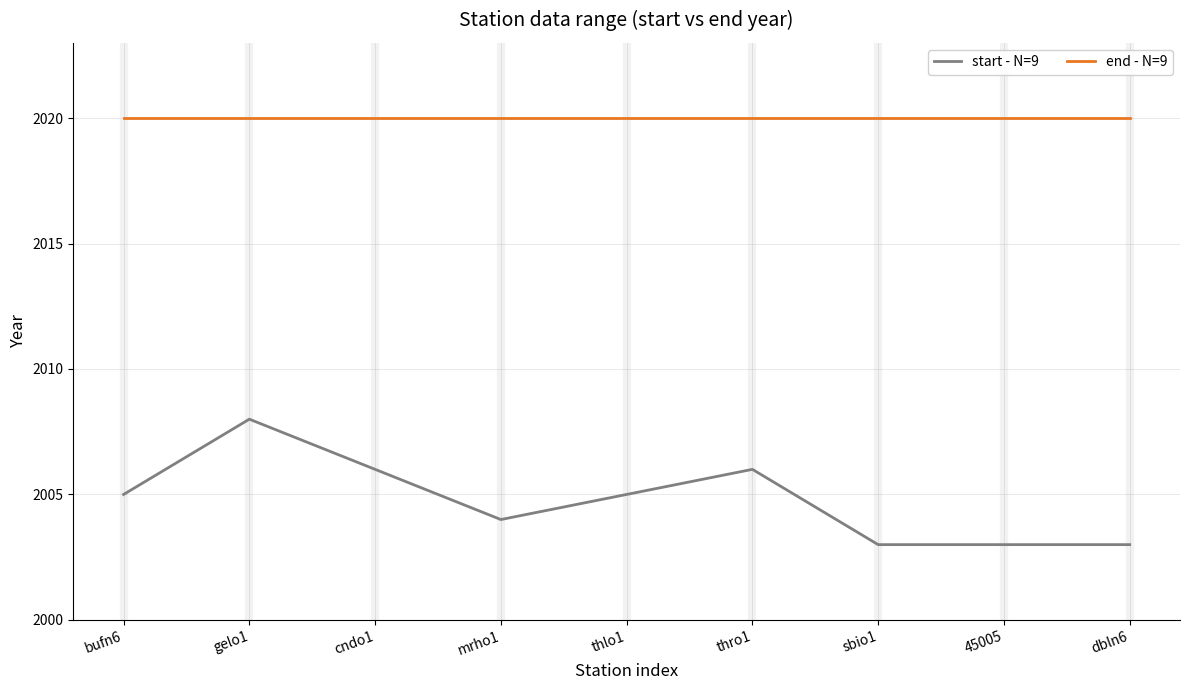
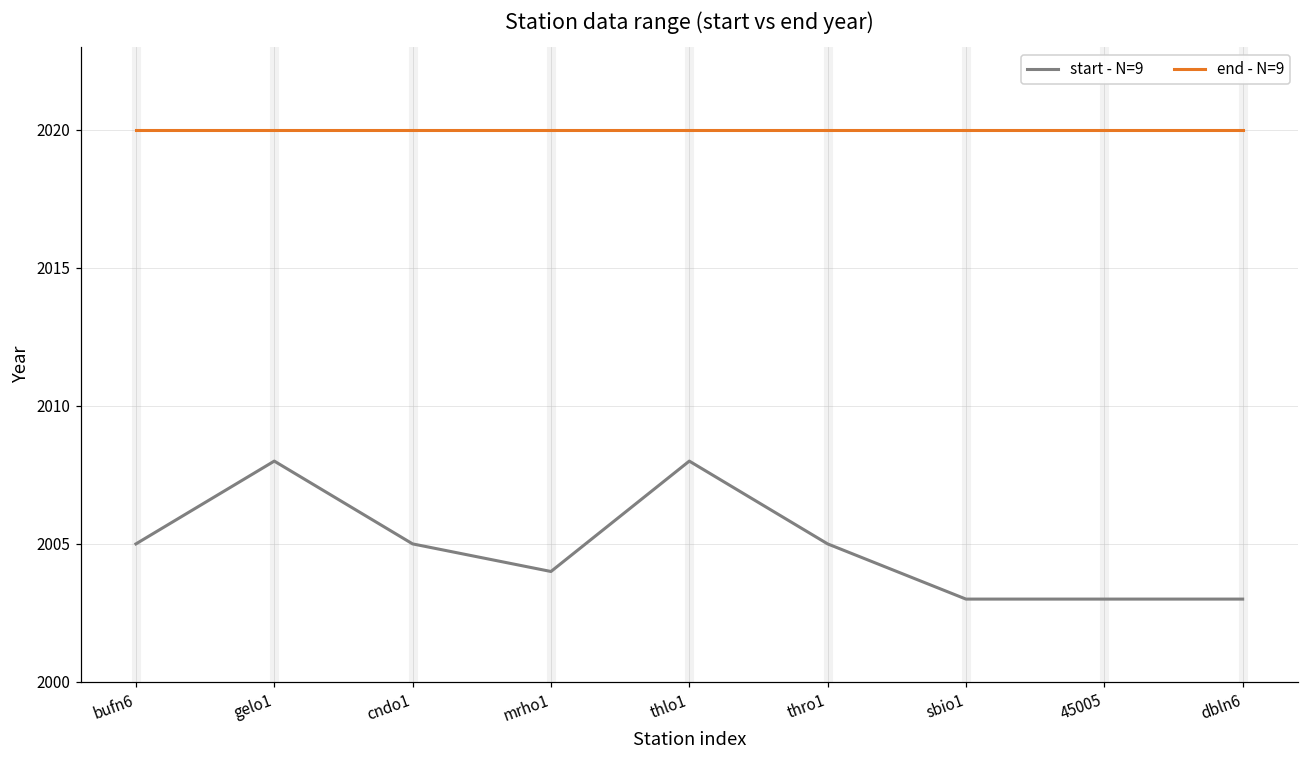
  {
    "start - N=9": {
      "bufn6": 2005,
      "gelo1": 2008,
-     "cndo1": 2006,
+     "cndo1": 2005,
      "mrho1": 2004,
-     "thlo1": 2005,
-     "thro1": 2006,
+     "thlo1": 2008,
+     "thro1": 2005,
      "sbio1": 2003,
      "45005": 2003,
      "dbln6": 2003
    },
    "end - N=9": {
      "bufn6": 2020,
      "gelo1": 2020,
      "cndo1": 2020,
      "mrho1": 2020,
      "thlo1": 2020,
      "thro1": 2020,
      "sbio1": 2020,
      "45005": 2020,
      "dbln6": 2020
    }
  }
